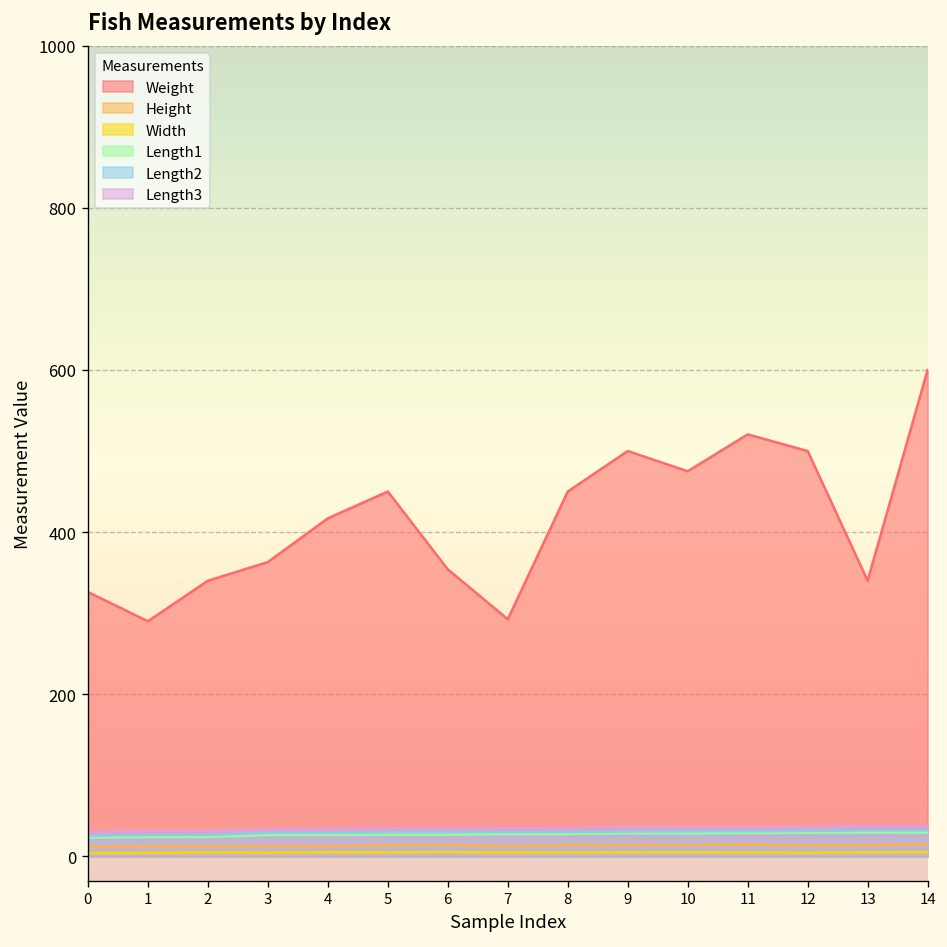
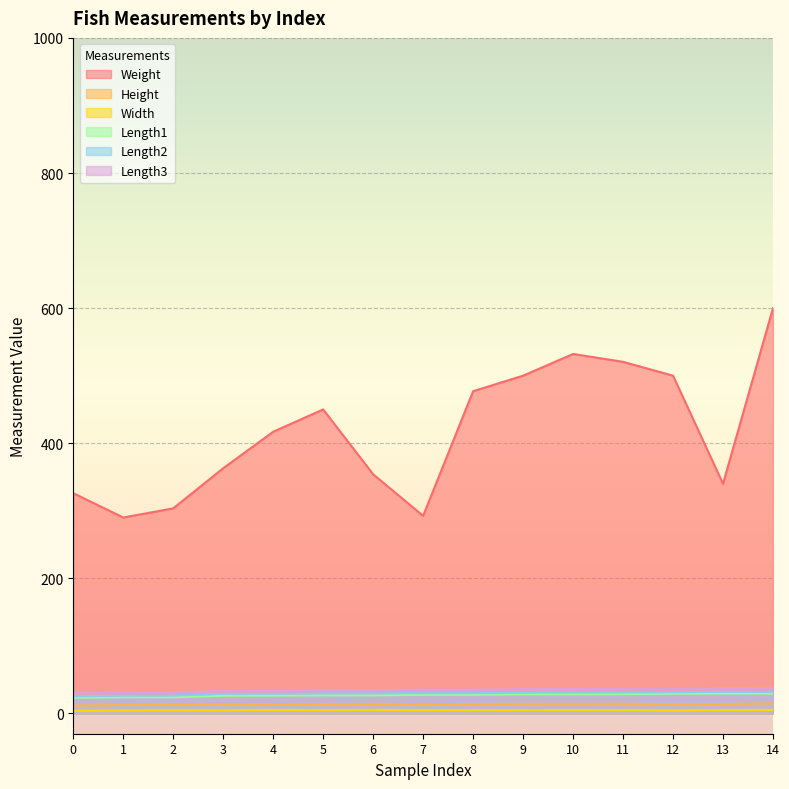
  {
    "Weight": {
      "0": 330,
      "1": 290,
-     "2": 340,
+     "2": 300,
      "3": 360,
      "4": 420,
      "5": 450,
      "6": 350,
      "7": 290,
-     "8": 450,
+     "8": 480,
      "9": 500,
-     "10": 480,
+     "10": 530,
      "11": 520,
      "12": 500,
      "13": 340,
      "14": 600
    },
    "Height": {
      "0": 10,
      "1": 10,
      "2": 10,
      "3": 10,
      "4": 10,
      "5": 10,
      "6": 10,
      "7": 10,
      "8": 10,
      "9": 10,
      "10": 10,
      "11": 10,
      "12": 10,
      "13": 10,
      "14": 10
    },
    "Width": {
      "0": 0,
      "1": 0,
      "2": 0,
      "3": 0,
      "4": 10,
      "5": 0,
      "6": 10,
      "7": 0,
      "8": 0,
      "9": 0,
      "10": 10,
      "11": 0,
      "12": 0,
      "13": 10,
      "14": 10
    },
    "Length3": {
      "0": 30,
      "1": 30,
      "2": 30,
      "3": 30,
      "4": 30,
      "5": 30,
      "6": 30,
      "7": 40,
      "8": 40,
      "9": 40,
      "10": 40,
      "11": 40,
      "12": 40,
      "13": 40,
      "14": 40
    }
  }
